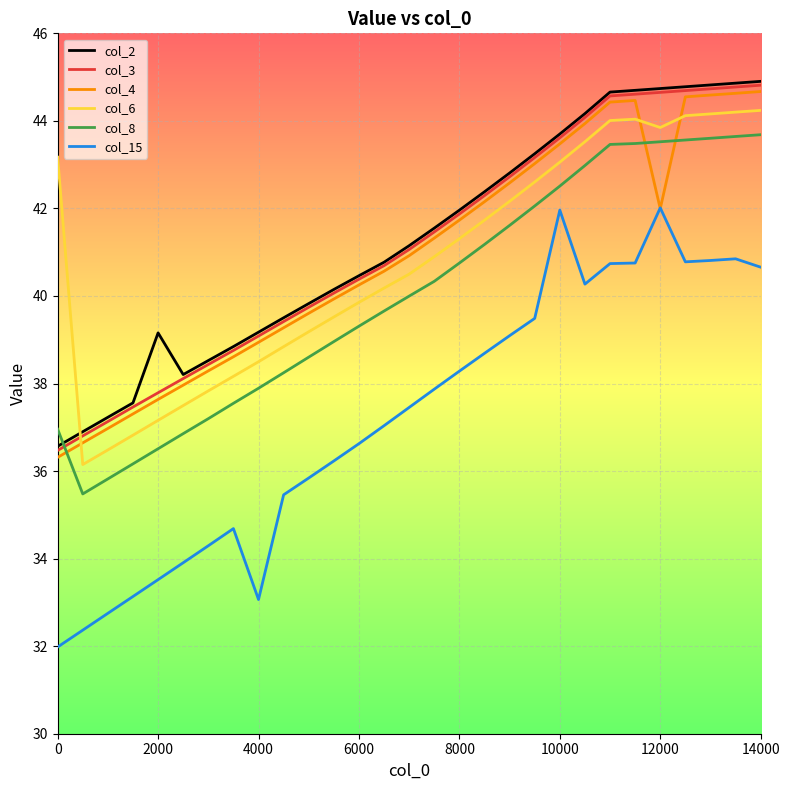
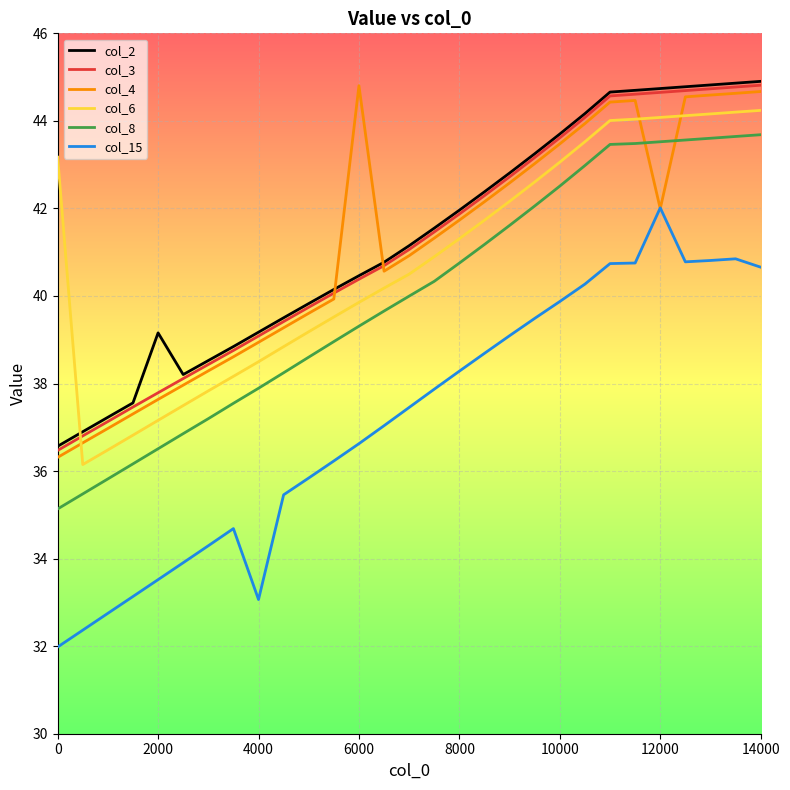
  {
    "col_2": {
      "0": 36.6,
      "2000": 39.2,
      "4000": 39.2,
      "6000": 40.5,
      "8000": 42.0,
      "10000": 43.7,
      "12000": 44.7,
      "14000": 44.9
    },
    "col_3": {
      "0": 36.5,
      "2000": 37.8,
      "4000": 39.1,
      "6000": 40.4,
      "8000": 41.9,
      "10000": 43.6,
      "12000": 44.7,
      "14000": 44.8
    },
    "col_4": {
      "0": 36.3,
      "2000": 37.6,
      "4000": 38.9,
-     "6000": 40.3,
+     "6000": 44.8,
      "8000": 41.7,
      "10000": 43.5,
      "14000": 44.7
    },
    "col_6": {
      "0": 43.2,
      "2000": 37.2,
      "4000": 38.5,
      "6000": 39.9,
      "8000": 41.3,
      "10000": 43.1,
-     "12000": 43.8,
+     "12000": 44.1,
      "14000": 44.2
    },
    "col_8": {
-     "0": 37.0,
+     "0": 35.1,
      "2000": 36.5,
      "4000": 37.9,
      "6000": 39.3,
      "8000": 40.8,
      "10000": 42.5,
      "12000": 43.5,
      "14000": 43.7
    },
    "col_15": {
      "0": 32.0,
      "2000": 33.5,
      "4000": 33.1,
      "6000": 36.6,
      "8000": 38.3,
-     "10000": 42.0,
+     "10000": 39.9,
      "14000": 40.7
    }
  }
